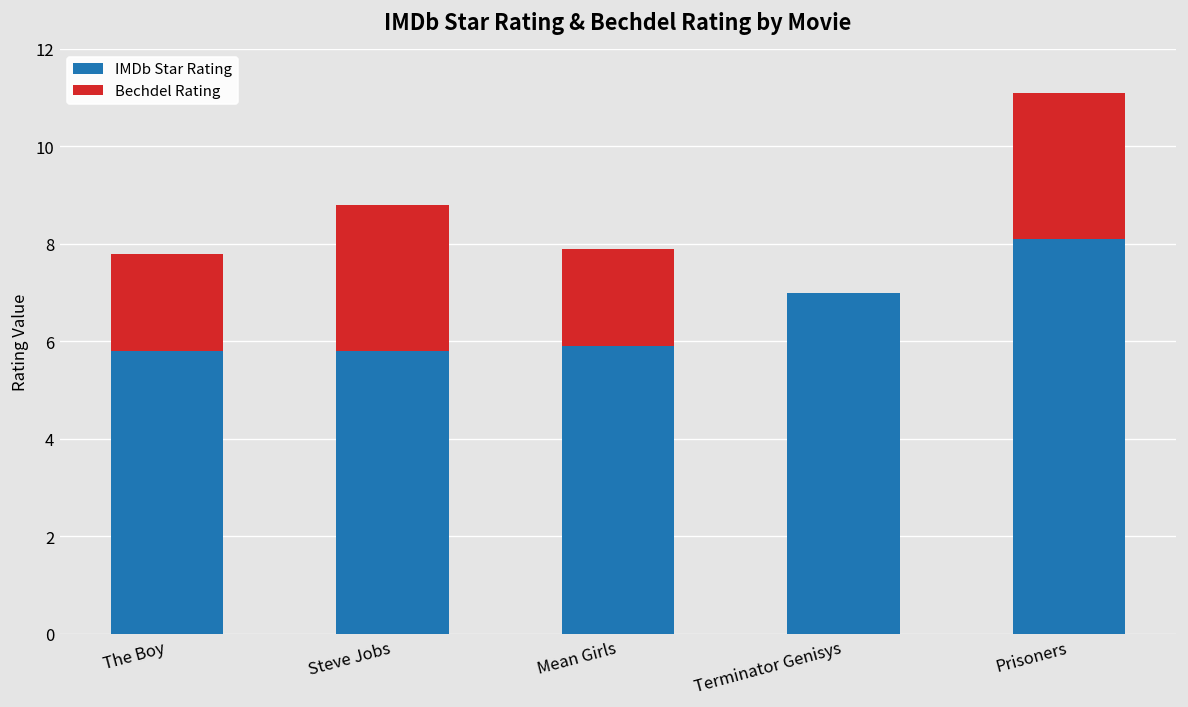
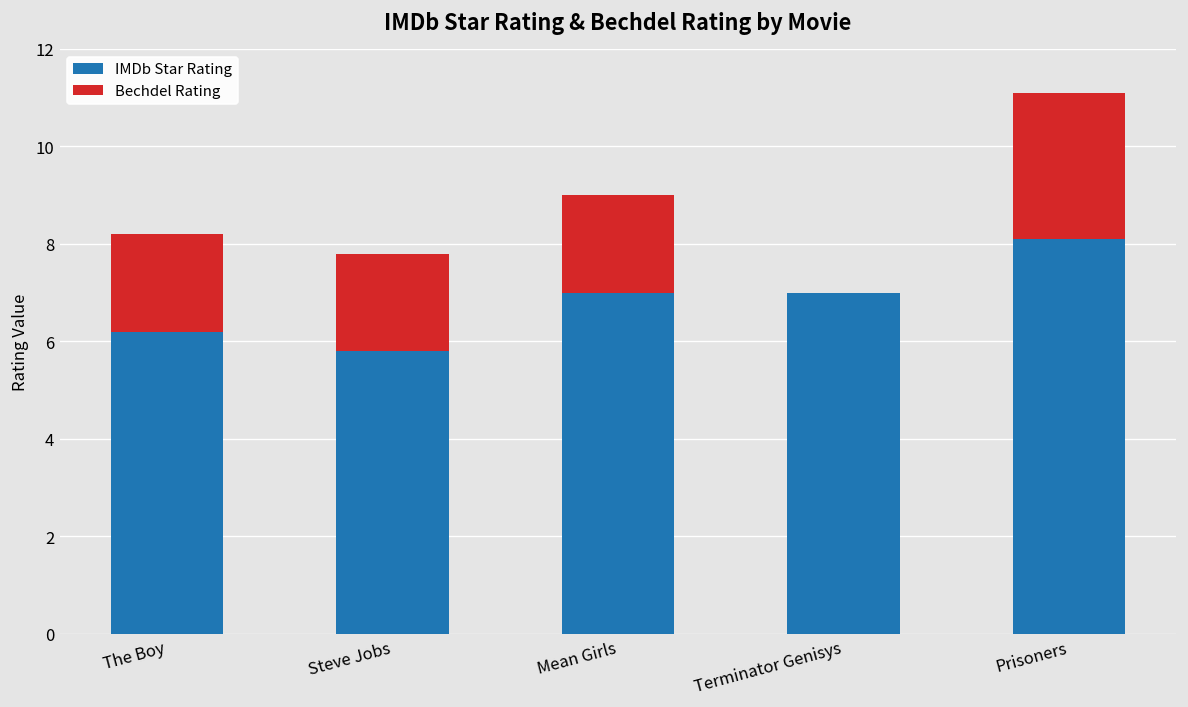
  {
    "IMDb Star Rating": {
-     "The Boy": 5.8,
+     "The Boy": 6.2,
      "Steve Jobs": 5.8,
-     "Mean Girls": 5.9,
+     "Mean Girls": 7.0,
      "Terminator Genisys": 7.0,
      "Prisoners": 8.1
    },
    "Bechdel Rating": {
      "The Boy": 2,
-     "Steve Jobs": 3,
+     "Steve Jobs": 2,
      "Mean Girls": 2,
      "Terminator Genisys": 0,
      "Prisoners": 3
    }
  }
